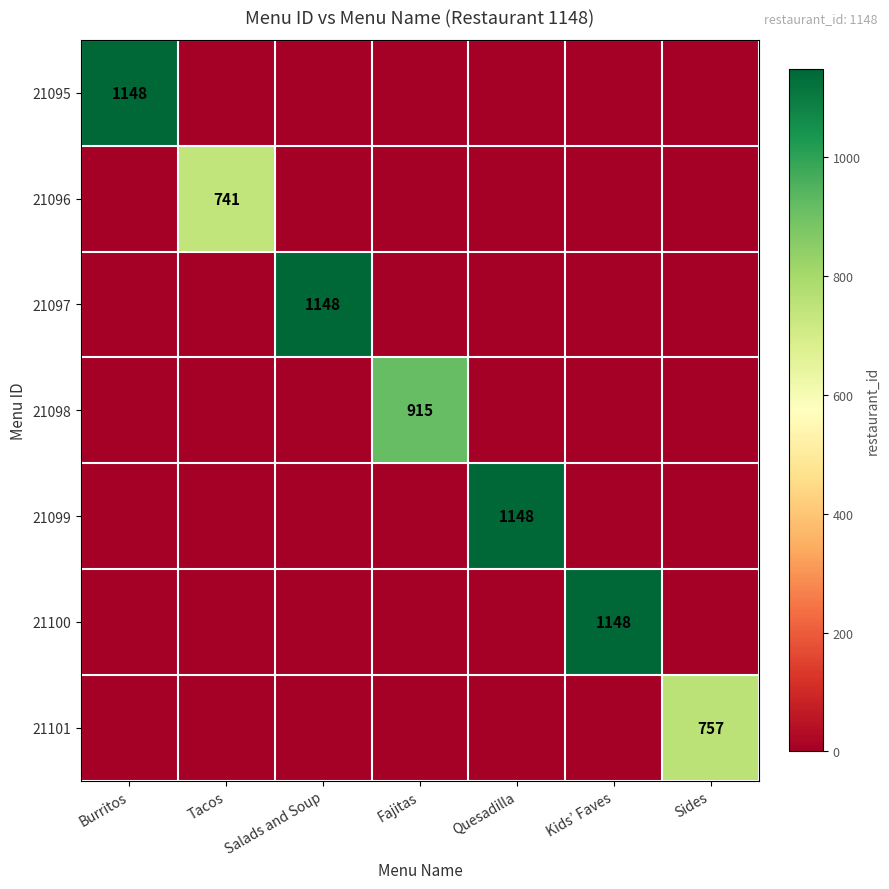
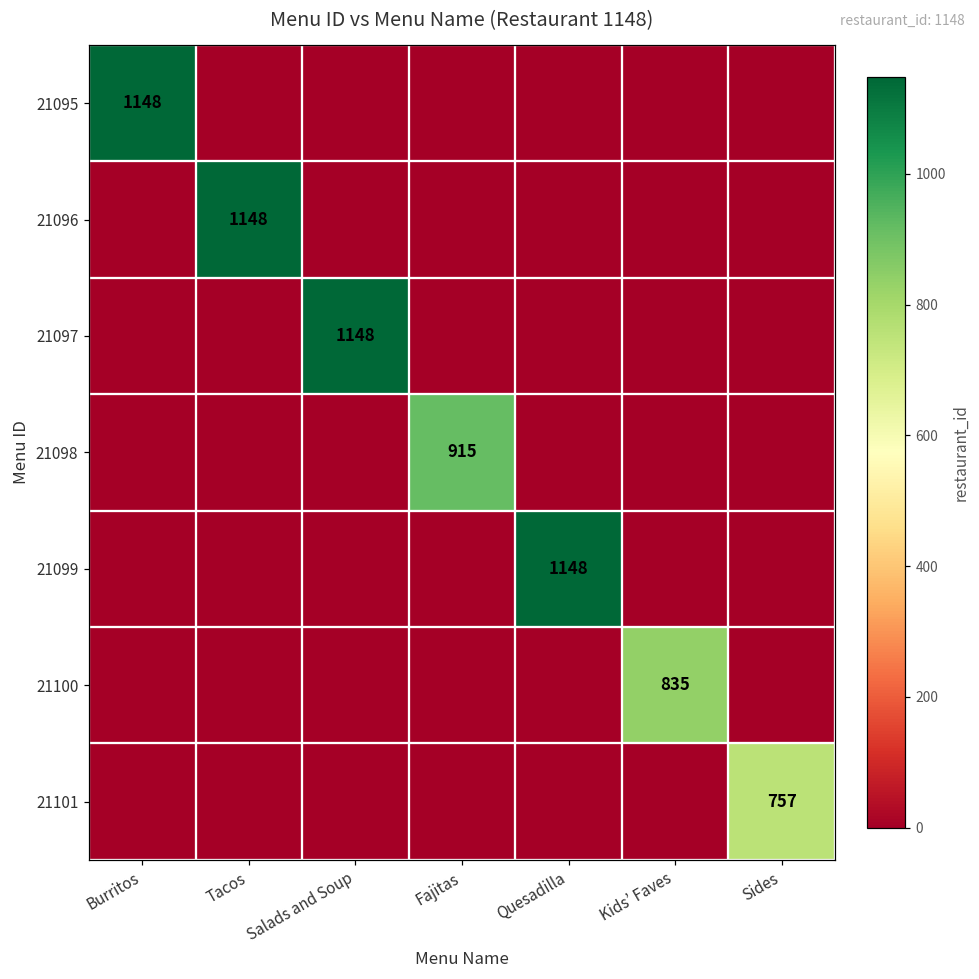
  {
    "21095": {
      "Burritos": 1148
    },
    "21096": {
-     "Tacos": 741
+     "Tacos": 1148
    },
    "21097": {
      "Salads and Soup": 1148
    },
    "21098": {
      "Fajitas": 915
    },
    "21099": {
      "Quesadilla": 1148
    },
    "21100": {
-     "Kids’ Faves": 1148
+     "Kids’ Faves": 835
    },
    "21101": {
      "Sides": 757
    }
  }
